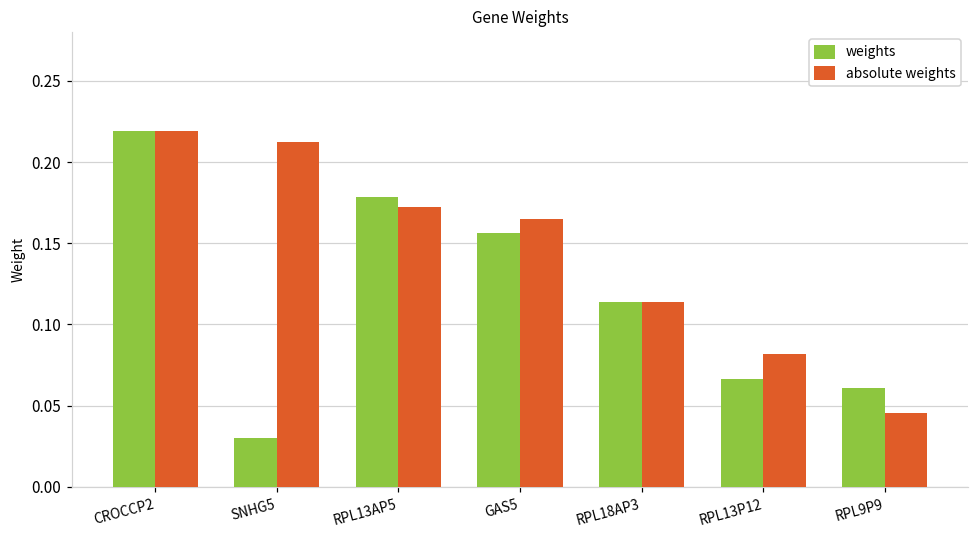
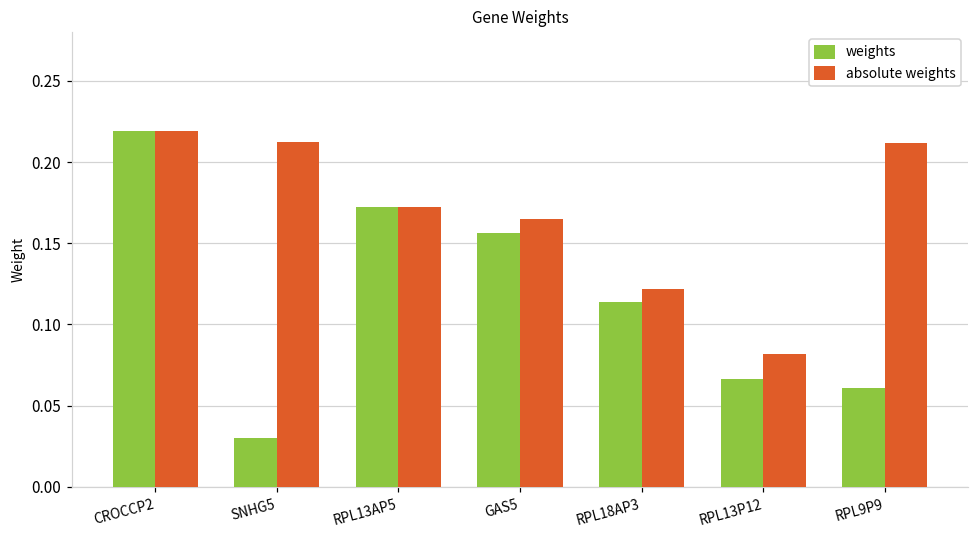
  {
    "weights": {
      "CROCCP2": 0.219,
      "SNHG5": 0.030,
-     "RPL13AP5": 0.179,
+     "RPL13AP5": 0.172,
      "GAS5": 0.156,
      "RPL18AP3": 0.114,
      "RPL13P12": 0.066,
      "RPL9P9": 0.061
    },
    "absolute weights": {
      "CROCCP2": 0.219,
      "SNHG5": 0.212,
      "RPL13AP5": 0.172,
      "GAS5": 0.165,
-     "RPL18AP3": 0.114,
+     "RPL18AP3": 0.122,
      "RPL13P12": 0.082,
-     "RPL9P9": 0.045
+     "RPL9P9": 0.212
    }
  }
